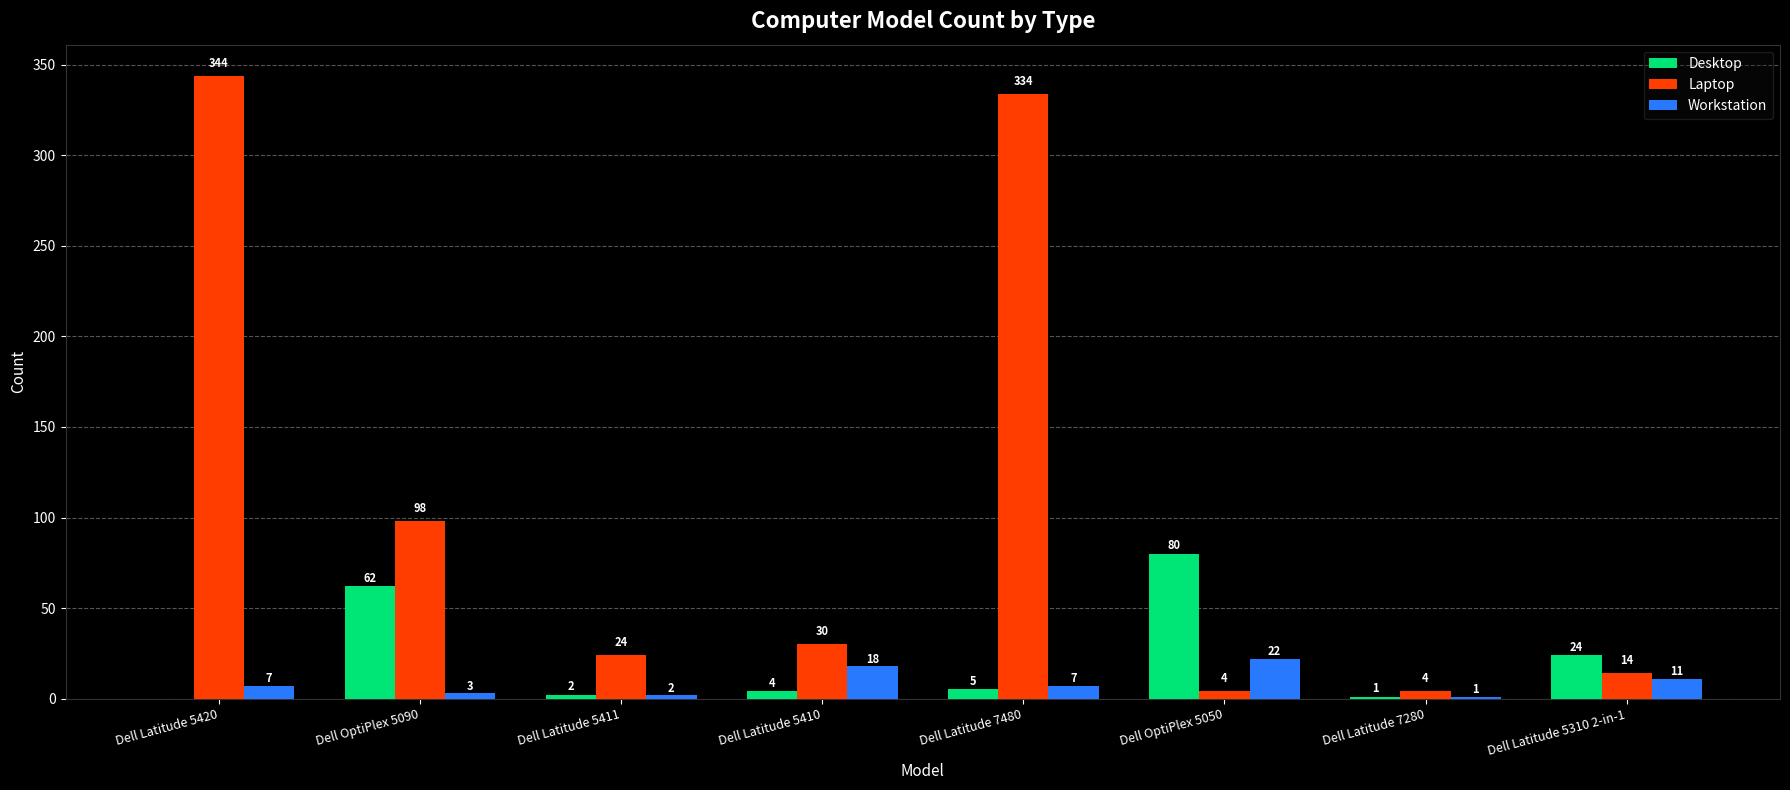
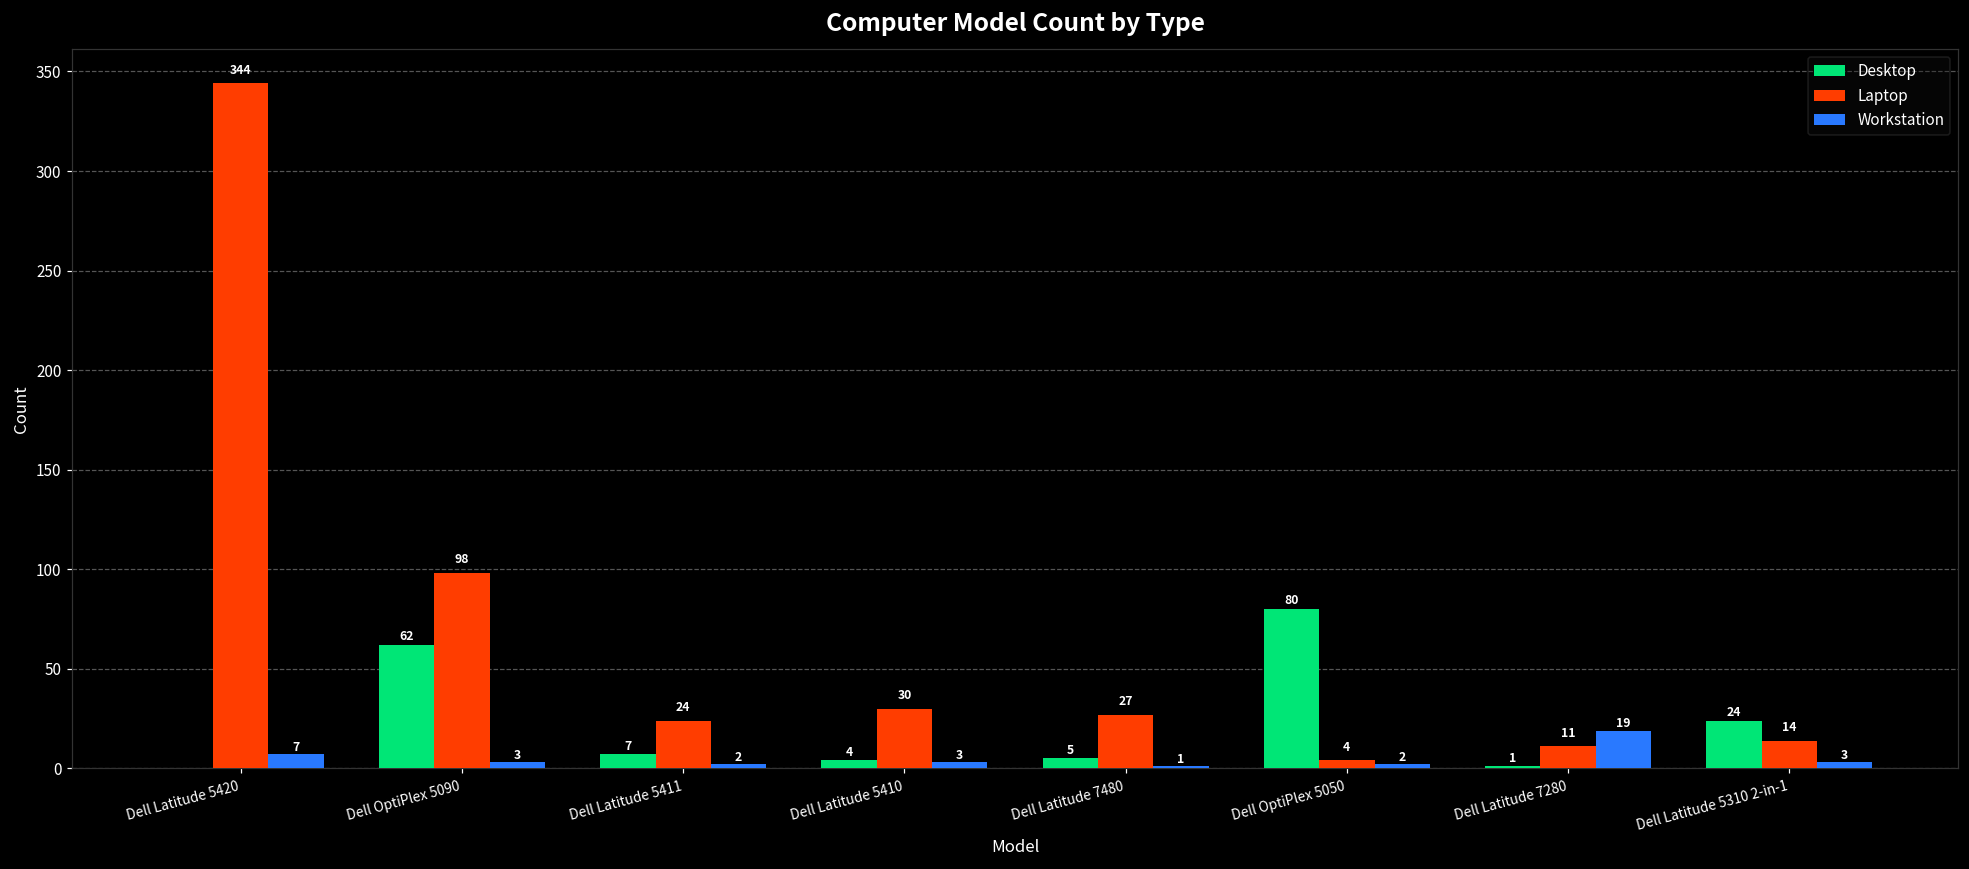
  {
    "Desktop": {
      "Dell OptiPlex 5090": 62,
-     "Dell Latitude 5411": 2,
+     "Dell Latitude 5411": 7,
      "Dell Latitude 5410": 4,
      "Dell Latitude 7480": 5,
      "Dell OptiPlex 5050": 80,
      "Dell Latitude 7280": 1,
      "Dell Latitude 5310 2-in-1": 24
    },
    "Laptop": {
      "Dell Latitude 5420": 344,
      "Dell OptiPlex 5090": 98,
      "Dell Latitude 5411": 24,
      "Dell Latitude 5410": 30,
-     "Dell Latitude 7480": 334,
+     "Dell Latitude 7480": 27,
      "Dell OptiPlex 5050": 4,
-     "Dell Latitude 7280": 4,
+     "Dell Latitude 7280": 11,
      "Dell Latitude 5310 2-in-1": 14
    },
    "Workstation": {
      "Dell Latitude 5420": 7,
      "Dell OptiPlex 5090": 3,
      "Dell Latitude 5411": 2,
-     "Dell Latitude 5410": 18,
-     "Dell Latitude 7480": 7,
-     "Dell OptiPlex 5050": 22,
-     "Dell Latitude 7280": 1,
-     "Dell Latitude 5310 2-in-1": 11
+     "Dell Latitude 5410": 3,
+     "Dell Latitude 7480": 1,
+     "Dell OptiPlex 5050": 2,
+     "Dell Latitude 7280": 19,
+     "Dell Latitude 5310 2-in-1": 3
    }
  }
